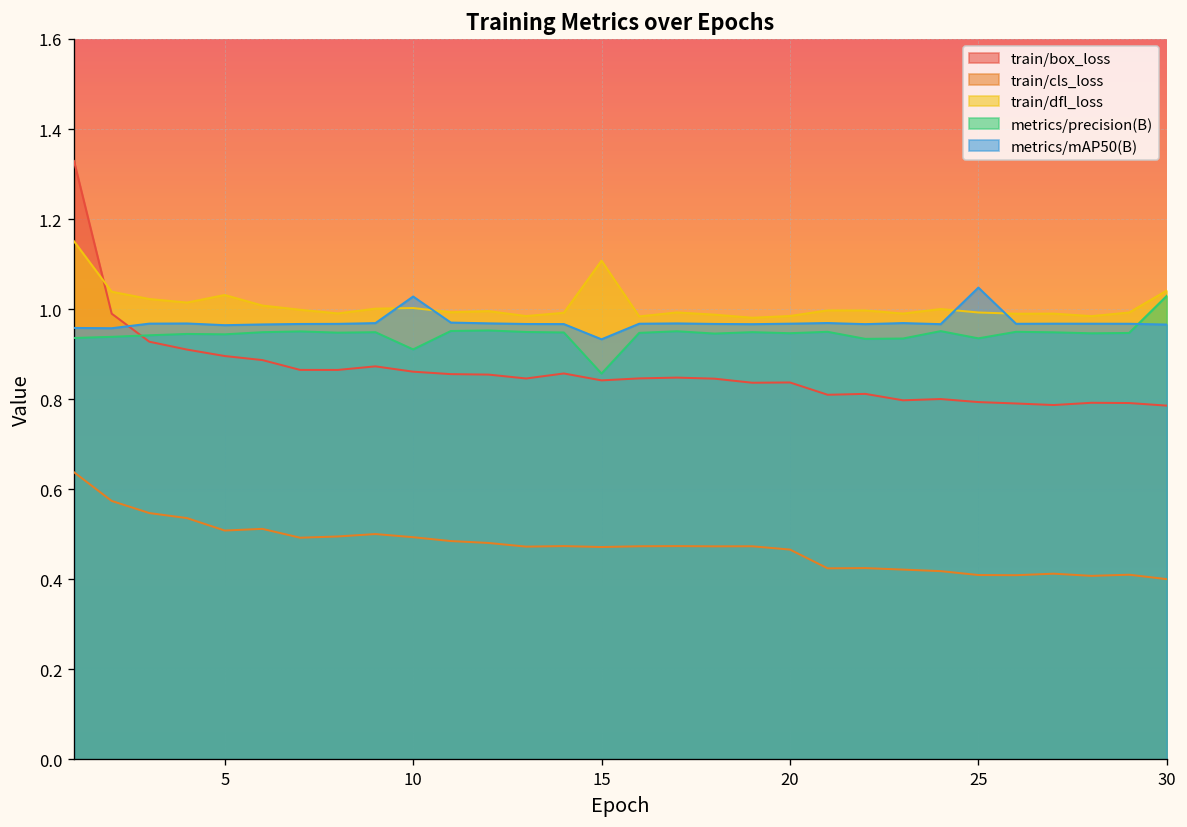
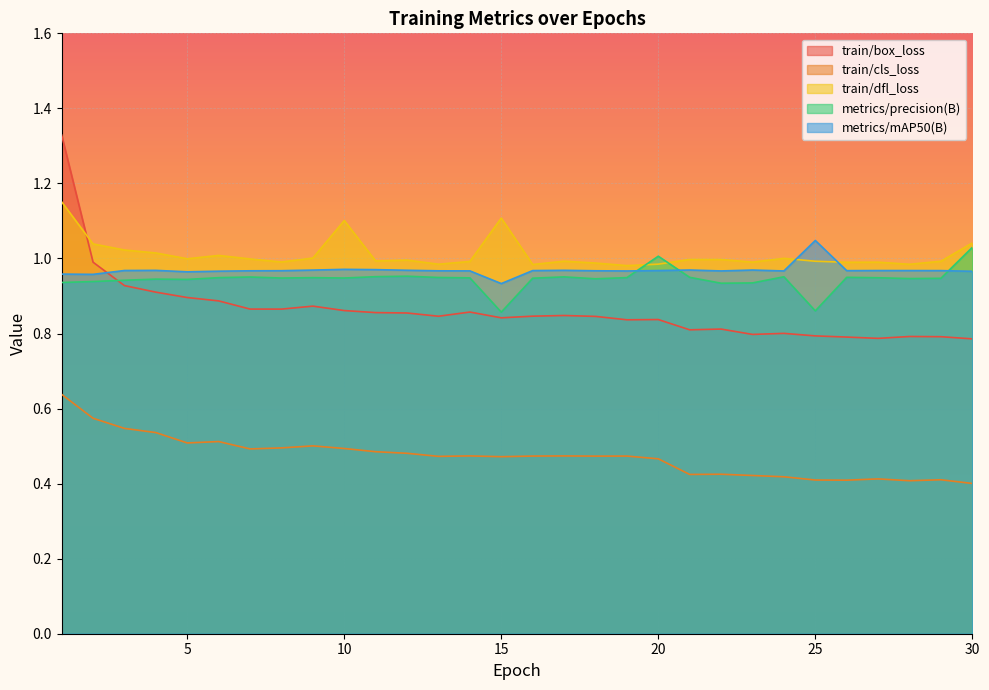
  {
    "train/dfl_loss": {
-     "5": 1.03,
-     "10": 1.00,
+     "5": 1.00,
+     "10": 1.10,
      "15": 1.11,
      "20": 0.98,
      "25": 0.99,
      "30": 1.04
    },
    "metrics/precision(B)": {
      "5": 0.94,
-     "10": 0.91,
+     "10": 0.95,
      "15": 0.86,
-     "20": 0.95,
-     "25": 0.94,
+     "20": 1.01,
+     "25": 0.86,
      "30": 1.03
    },
    "metrics/mAP50(B)": {
      "5": 0.96,
-     "10": 1.03,
+     "10": 0.97,
      "15": 0.93,
      "20": 0.97,
      "25": 1.05,
      "30": 0.97
    }
  }
